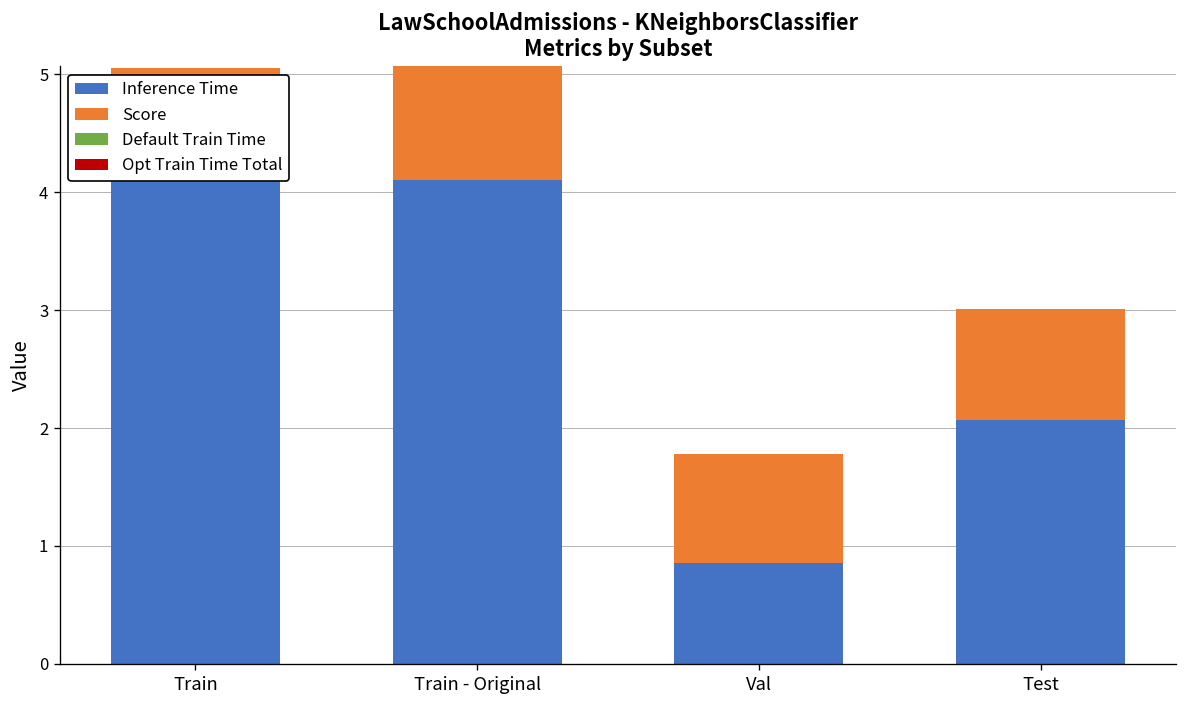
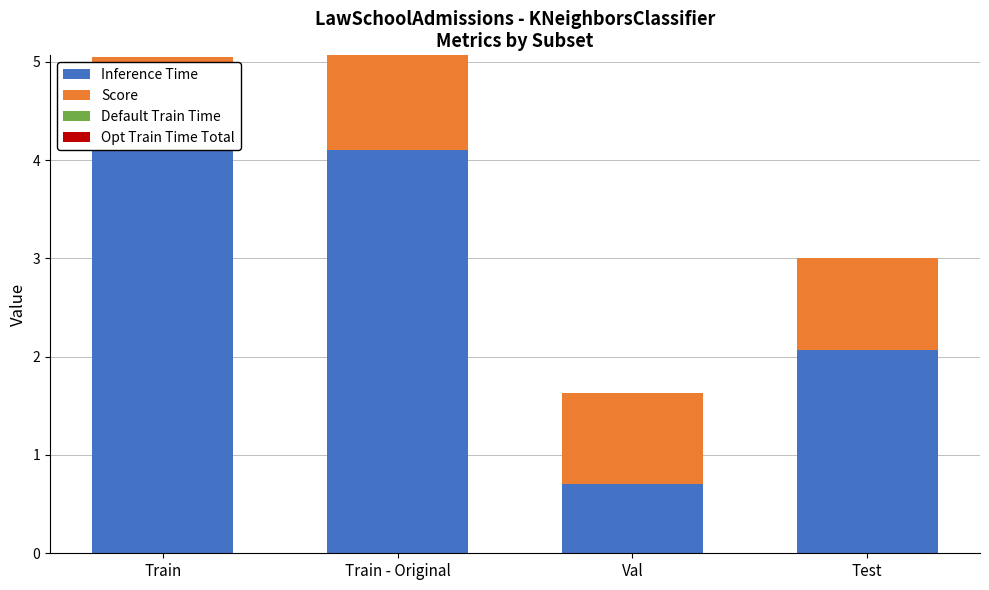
  {
    "Inference Time": {
      "Train": 4.1,
      "Train - Original": 4.1,
-     "Val": 0.9,
+     "Val": 0.7,
      "Test": 2.1
    }
  }
